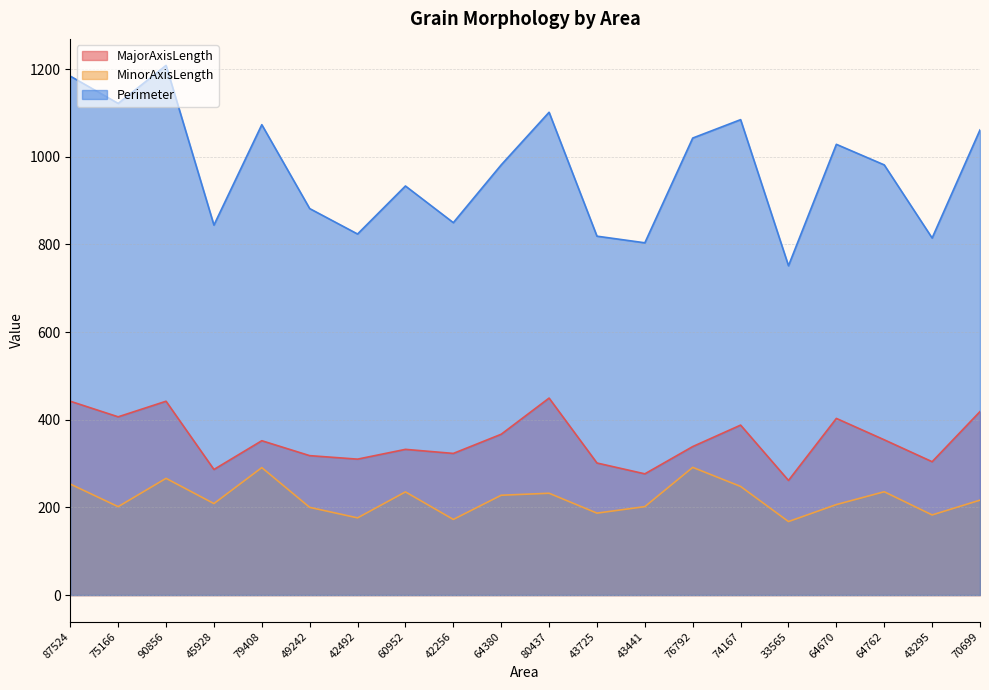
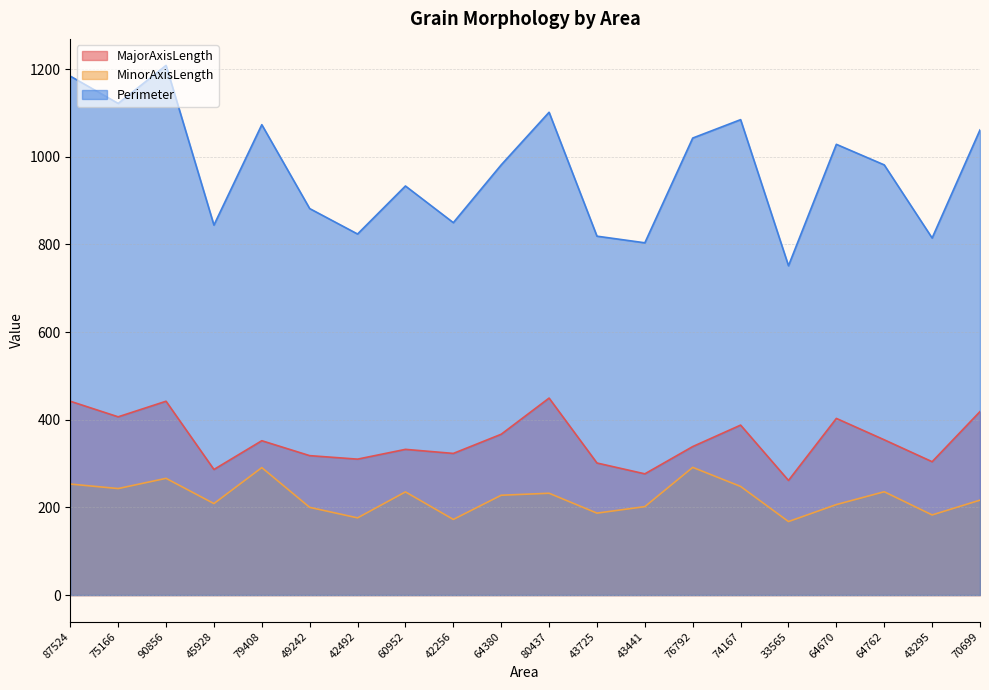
  {
    "MajorAxisLength": {
      "87524": 440,
      "75166": 410,
      "90856": 440,
      "45928": 290,
      "79408": 350,
      "49242": 320,
      "42492": 310,
      "60952": 330,
      "42256": 320,
      "64380": 370,
      "80437": 450,
      "43725": 300,
      "43441": 280,
      "76792": 340,
      "74167": 390,
      "33565": 260,
      "64670": 400,
      "64762": 350,
      "43295": 300,
      "70699": 420
    },
    "MinorAxisLength": {
      "87524": 250,
-     "75166": 200,
+     "75166": 240,
      "90856": 270,
      "45928": 210,
      "79408": 290,
      "49242": 200,
      "42492": 180,
      "60952": 240,
      "42256": 170,
      "64380": 230,
      "80437": 230,
      "43725": 190,
      "43441": 200,
      "76792": 290,
      "74167": 250,
      "33565": 170,
      "64670": 210,
      "64762": 240,
      "43295": 180,
      "70699": 220
    },
    "Perimeter": {
      "87524": 1180,
      "45928": 840,
      "79408": 1070,
      "49242": 880,
      "42492": 820,
      "60952": 930,
      "42256": 850,
      "64380": 980,
      "80437": 1100,
      "43725": 820,
      "43441": 800,
      "76792": 1040,
      "74167": 1080,
      "33565": 750,
      "64670": 1030,
      "64762": 980,
      "43295": 810,
      "70699": 1060
    }
  }
